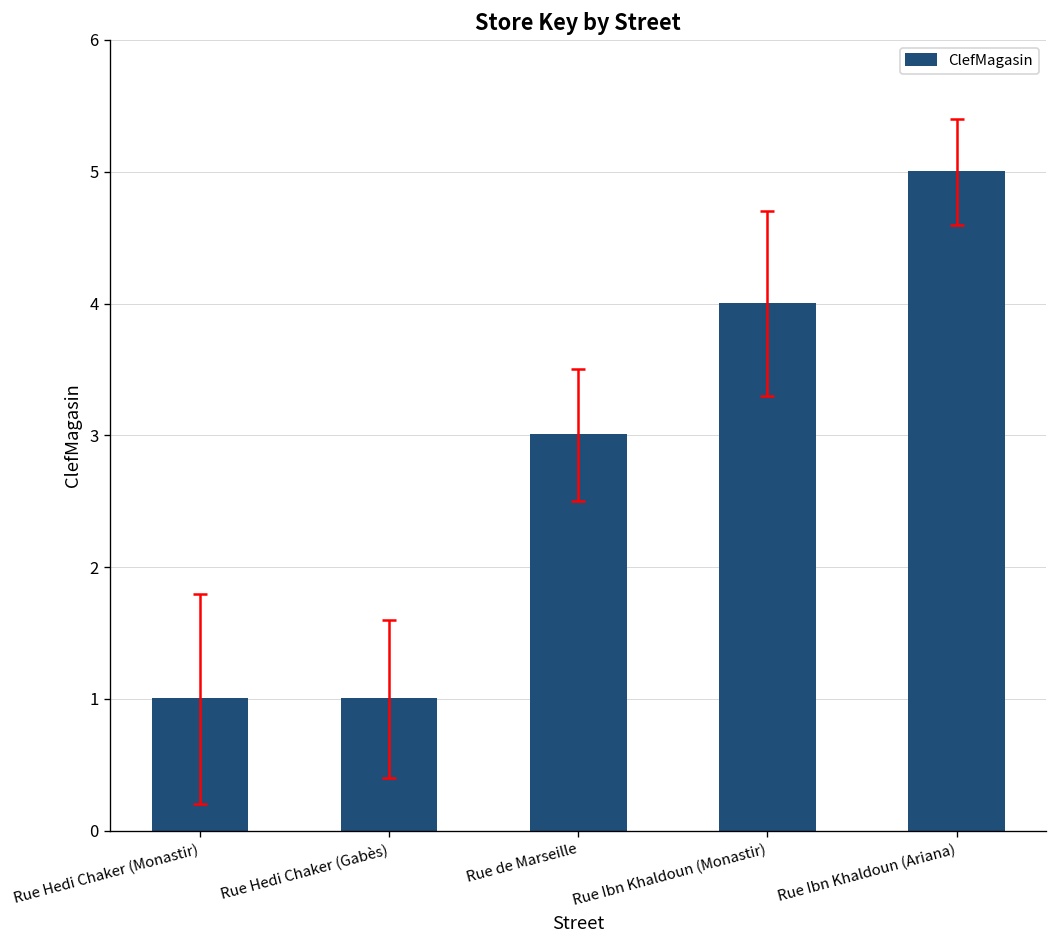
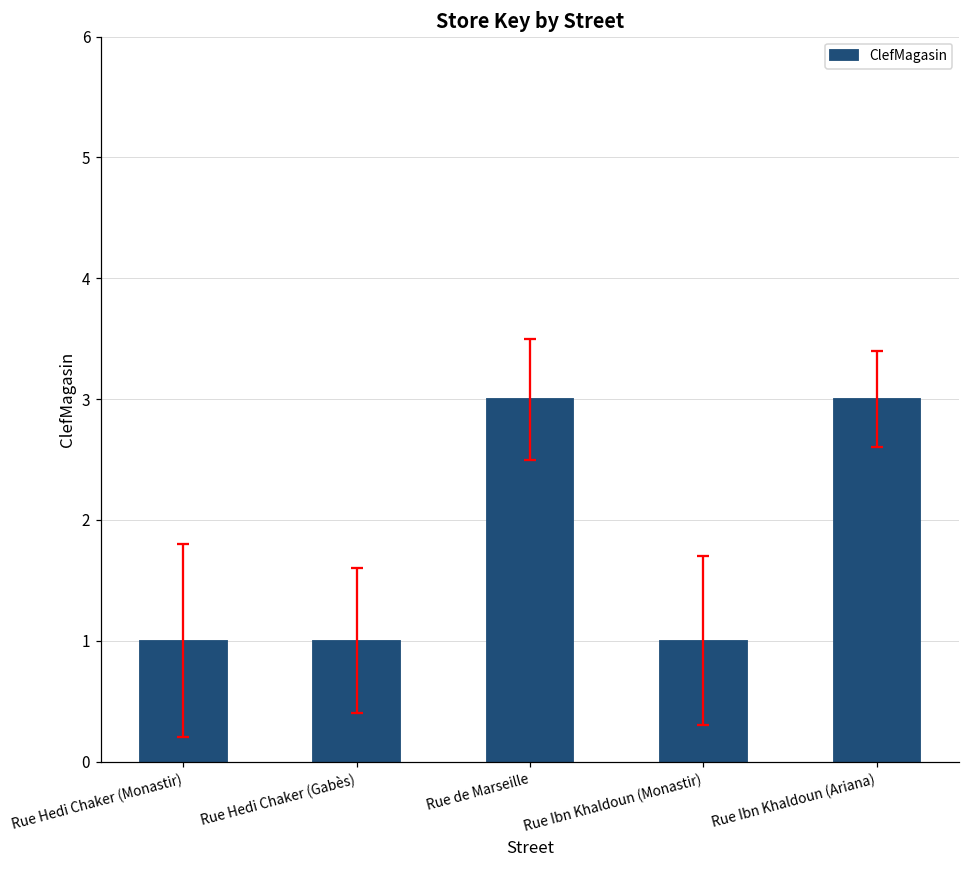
  {
    "ClefMagasin": {
      "Rue Hedi Chaker (Monastir)": 1,
      "Rue Hedi Chaker (Gabès)": 1,
      "Rue de Marseille": 3,
-     "Rue Ibn Khaldoun (Monastir)": 4,
-     "Rue Ibn Khaldoun (Ariana)": 5
+     "Rue Ibn Khaldoun (Monastir)": 1,
+     "Rue Ibn Khaldoun (Ariana)": 3
    }
  }
